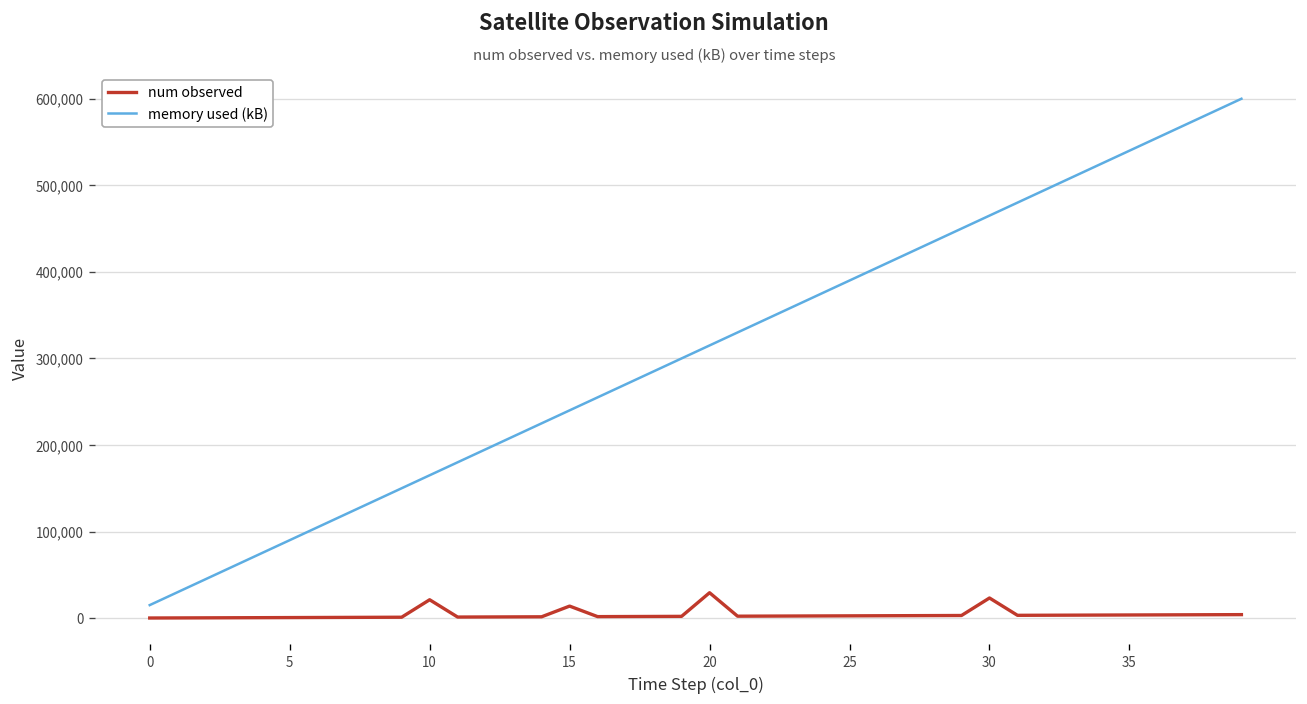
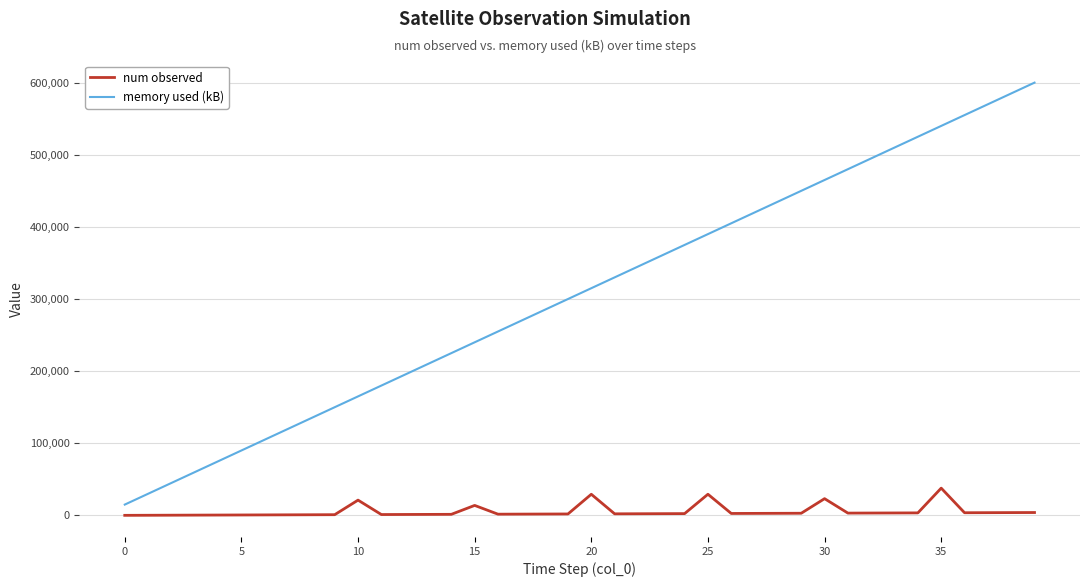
  {
    "num observed": {
      "0": "0",
      "5": "0",
      "10": "20,000",
      "15": "10,000",
      "20": "30,000",
-     "25": "0",
+     "25": "30,000",
      "30": "20,000",
-     "35": "0"
+     "35": "40,000"
    },
    "memory used (kB)": {
      "0": "20,000",
      "5": "90,000",
      "10": "170,000",
      "15": "240,000",
      "20": "320,000",
      "25": "390,000",
      "30": "470,000",
      "35": "540,000"
    }
  }
